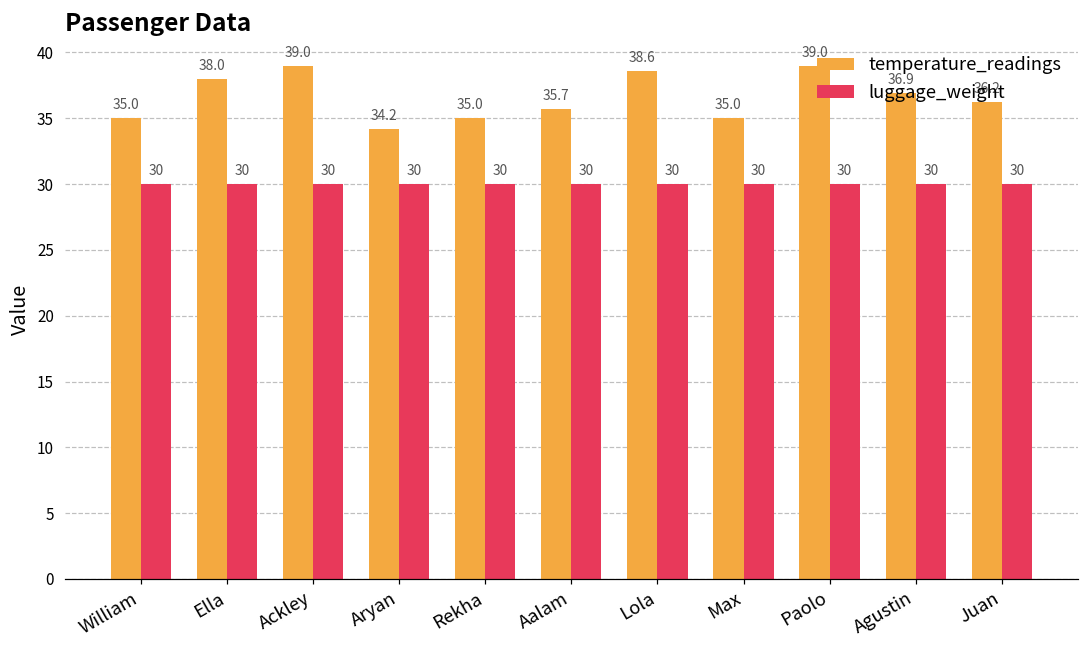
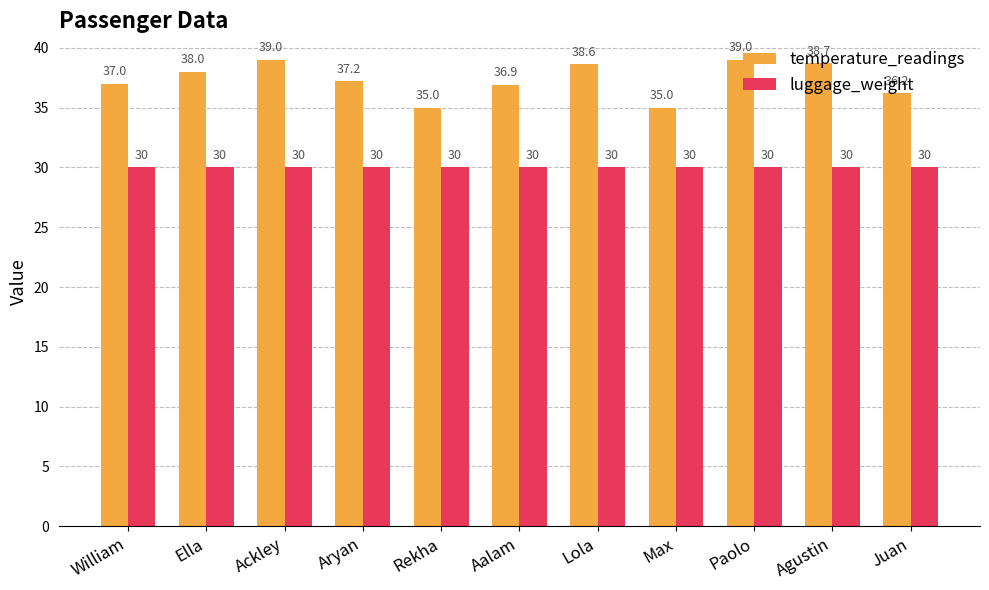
  {
    "temperature_readings": {
-     "William": 35.0,
+     "William": 37.0,
      "Ella": 38.0,
      "Ackley": 39.0,
-     "Aryan": 34.2,
+     "Aryan": 37.2,
      "Rekha": 35.0,
-     "Aalam": 35.7,
+     "Aalam": 36.9,
      "Lola": 38.6,
      "Max": 35.0,
      "Paolo": 39.0,
-     "Agustin": 36.9,
+     "Agustin": 38.7,
      "Juan": 36.2
    },
    "luggage_weight": {
      "William": 30,
      "Ella": 30,
      "Ackley": 30,
      "Aryan": 30,
      "Rekha": 30,
      "Aalam": 30,
      "Lola": 30,
      "Max": 30,
      "Paolo": 30,
      "Agustin": 30,
      "Juan": 30
    }
  }
